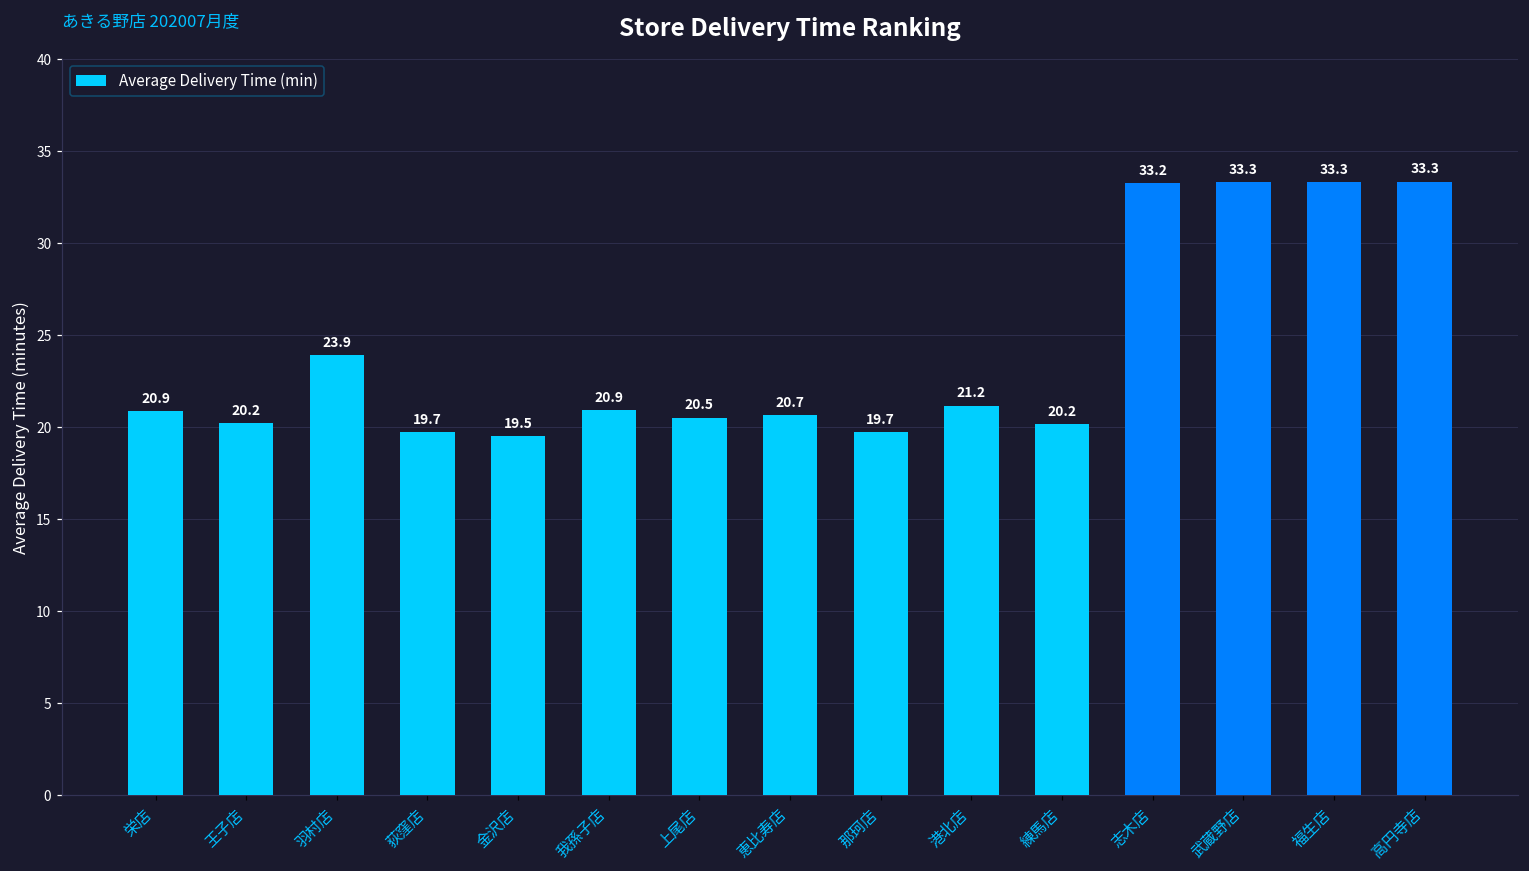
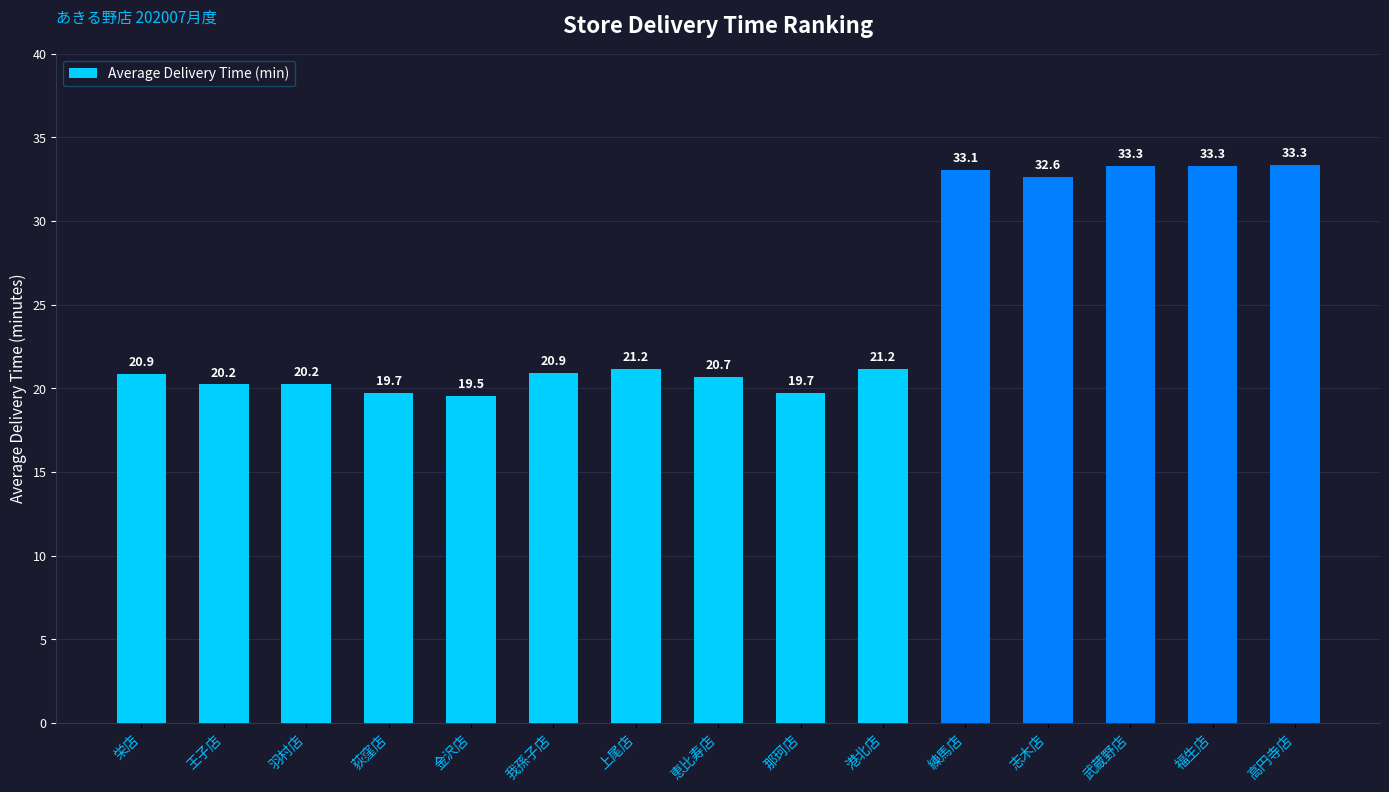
  {
    "栄店": 20.9,
    "王子店": 20.2,
-   "羽村店": 23.9,
+   "羽村店": 20.2,
    "荻窪店": 19.7,
    "金沢店": 19.5,
    "我孫子店": 20.9,
-   "上尾店": 20.5,
+   "上尾店": 21.2,
    "恵比寿店": 20.7,
    "那珂店": 19.7,
    "港北店": 21.2,
-   "練馬店": 20.2,
-   "志木店": 33.2,
+   "練馬店": 33.1,
+   "志木店": 32.6,
    "武蔵野店": 33.3,
    "福生店": 33.3,
    "高円寺店": 33.3
  }
